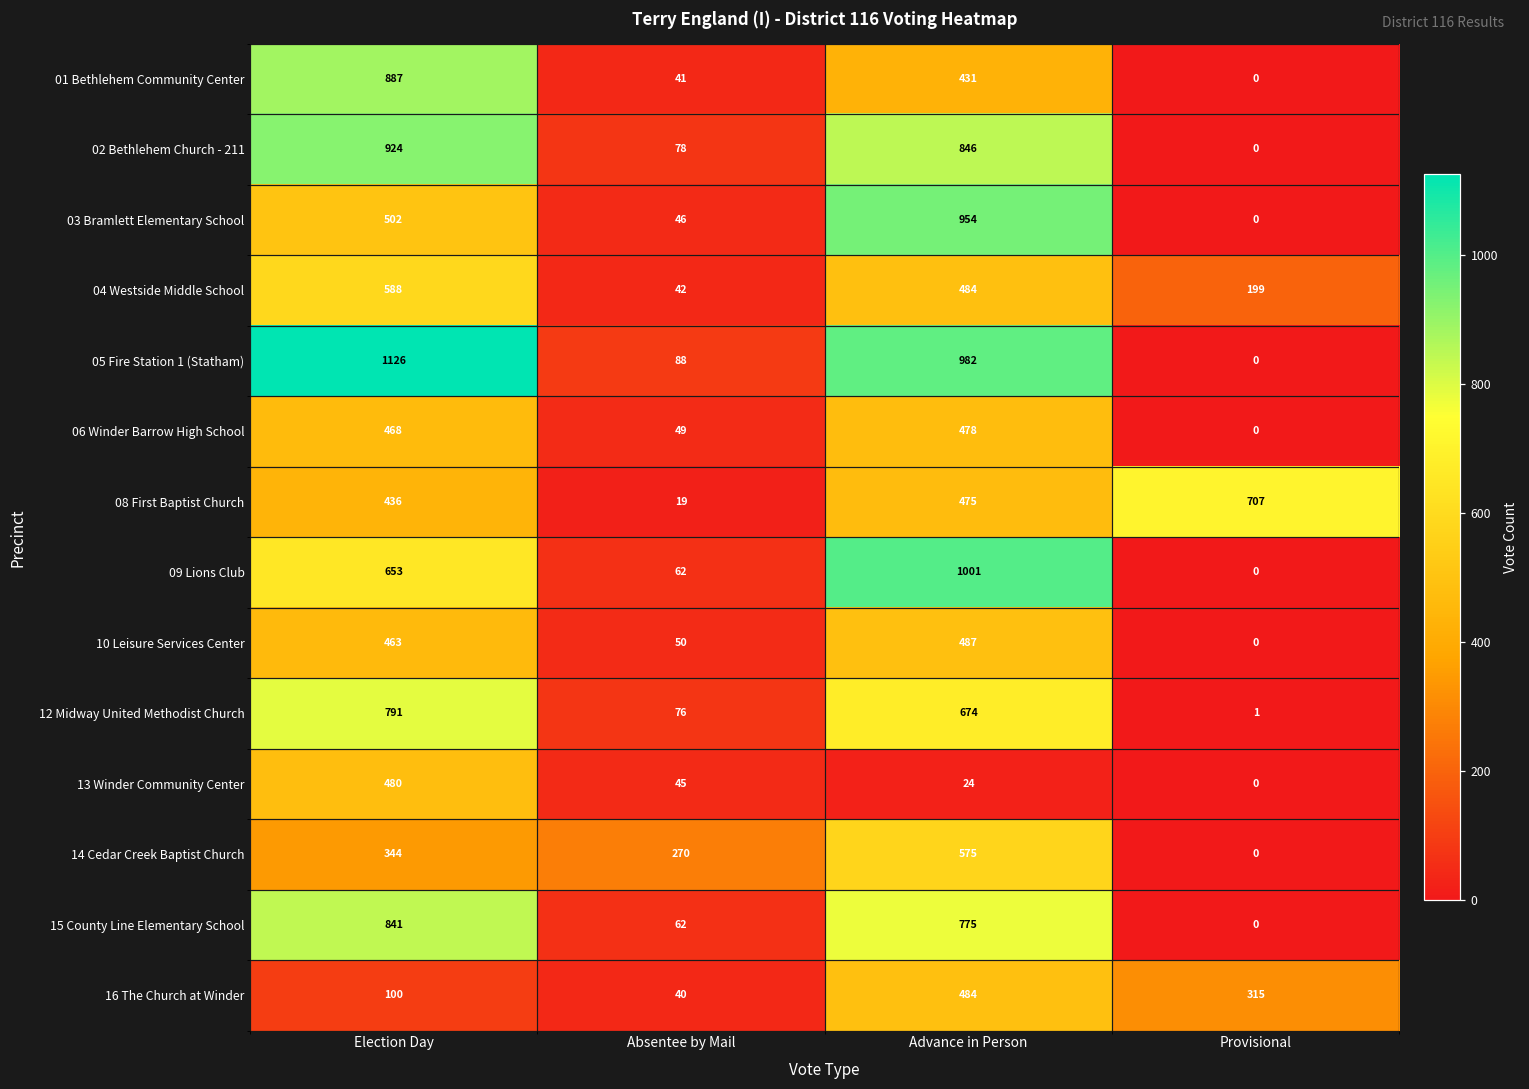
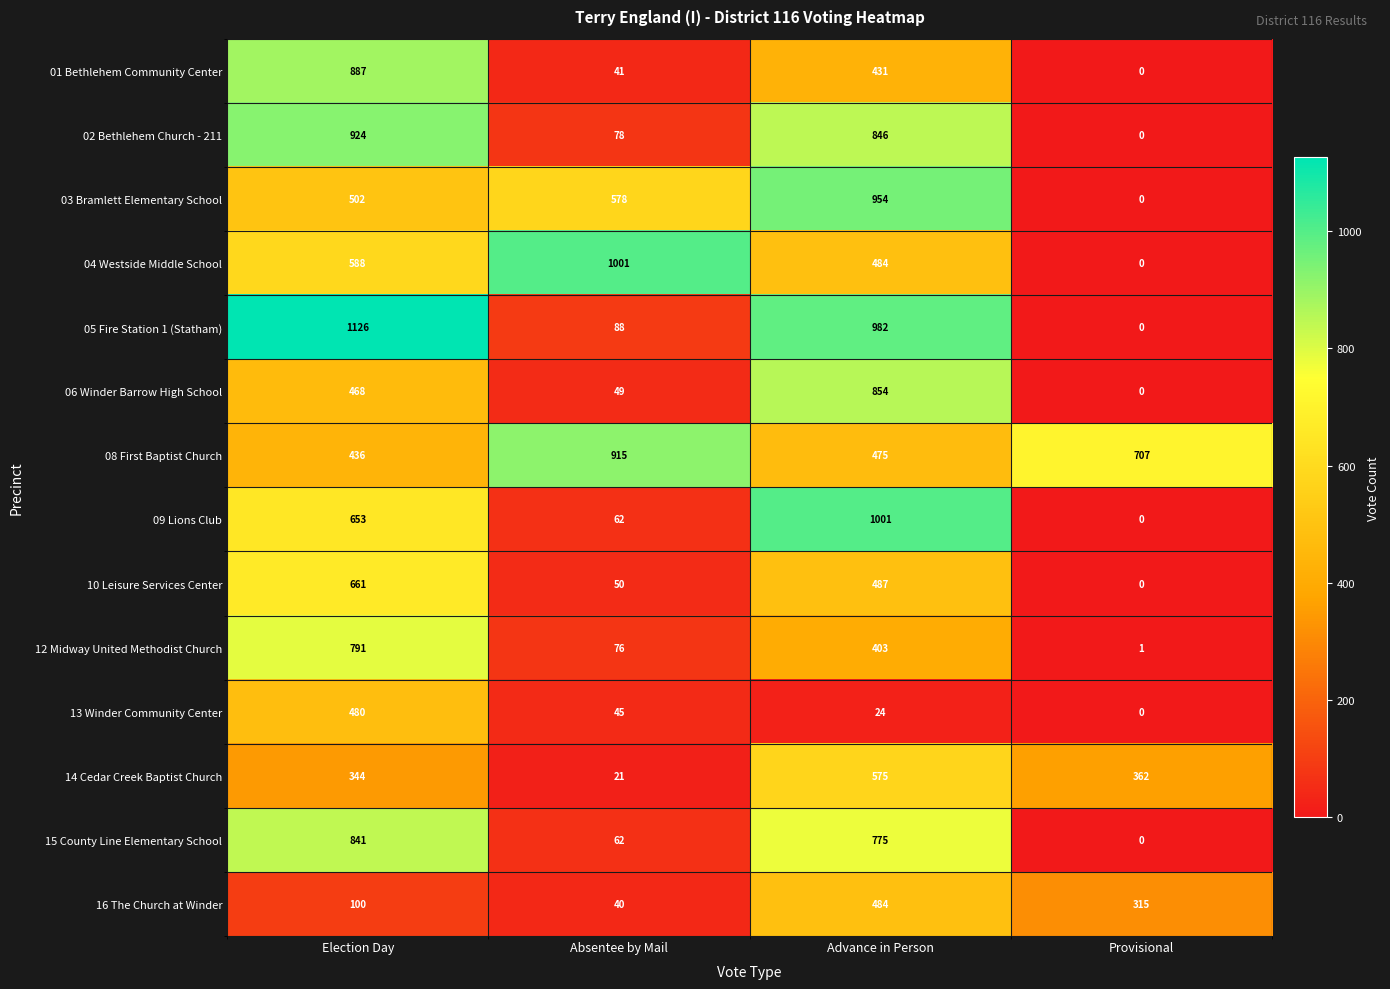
  {
    "01 Bethlehem Community Center": {
      "Election Day": 887,
      "Absentee by Mail": 41,
      "Advance in Person": 431,
      "Provisional": 0
    },
    "02 Bethlehem Church - 211": {
      "Election Day": 924,
      "Absentee by Mail": 78,
      "Advance in Person": 846,
      "Provisional": 0
    },
    "03 Bramlett Elementary School": {
      "Election Day": 502,
-     "Absentee by Mail": 46,
+     "Absentee by Mail": 578,
      "Advance in Person": 954,
      "Provisional": 0
    },
    "04 Westside Middle School": {
      "Election Day": 588,
-     "Absentee by Mail": 42,
+     "Absentee by Mail": 1001,
      "Advance in Person": 484,
-     "Provisional": 199
+     "Provisional": 0
    },
    "05 Fire Station 1 (Statham)": {
      "Election Day": 1126,
      "Absentee by Mail": 88,
      "Advance in Person": 982,
      "Provisional": 0
    },
    "06 Winder Barrow High School": {
      "Election Day": 468,
      "Absentee by Mail": 49,
-     "Advance in Person": 478,
+     "Advance in Person": 854,
      "Provisional": 0
    },
    "08 First Baptist Church": {
      "Election Day": 436,
-     "Absentee by Mail": 19,
+     "Absentee by Mail": 915,
      "Advance in Person": 475,
      "Provisional": 707
    },
    "09 Lions Club": {
      "Election Day": 653,
      "Absentee by Mail": 62,
      "Advance in Person": 1001,
      "Provisional": 0
    },
    "10 Leisure Services Center": {
-     "Election Day": 463,
+     "Election Day": 661,
      "Absentee by Mail": 50,
      "Advance in Person": 487,
      "Provisional": 0
    },
    "12 Midway United Methodist Church": {
      "Election Day": 791,
      "Absentee by Mail": 76,
-     "Advance in Person": 674,
+     "Advance in Person": 403,
      "Provisional": 1
    },
    "13 Winder Community Center": {
      "Election Day": 480,
      "Absentee by Mail": 45,
      "Advance in Person": 24,
      "Provisional": 0
    },
    "14 Cedar Creek Baptist Church": {
      "Election Day": 344,
-     "Absentee by Mail": 270,
+     "Absentee by Mail": 21,
      "Advance in Person": 575,
-     "Provisional": 0
+     "Provisional": 362
    },
    "15 County Line Elementary School": {
      "Election Day": 841,
      "Absentee by Mail": 62,
      "Advance in Person": 775,
      "Provisional": 0
    },
    "16 The Church at Winder": {
      "Election Day": 100,
      "Absentee by Mail": 40,
      "Advance in Person": 484,
      "Provisional": 315
    }
  }
